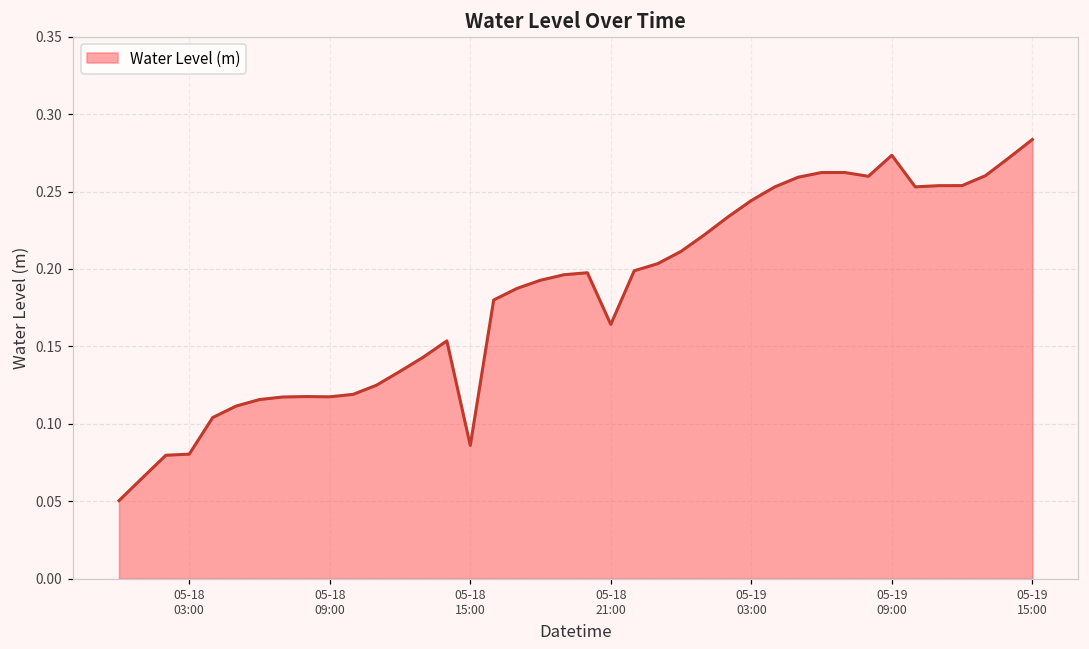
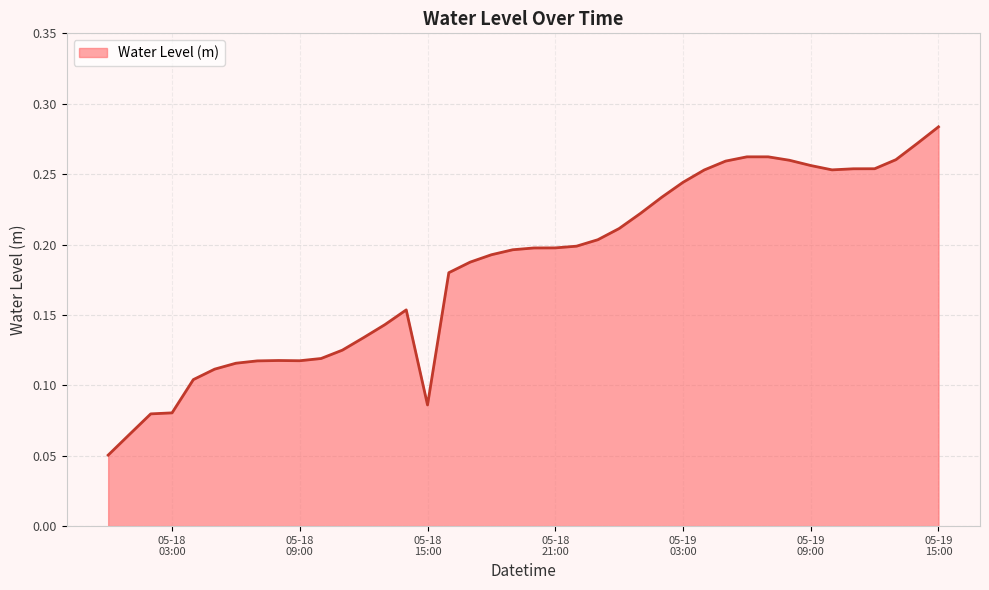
  {
    "05-18 03:00": 0.080,
    "05-18 09:00": 0.117,
    "05-18 15:00": 0.086,
-   "05-18 21:00": 0.164,
+   "05-18 21:00": 0.198,
    "05-19 03:00": 0.244,
-   "05-19 09:00": 0.273,
+   "05-19 09:00": 0.256,
    "05-19 15:00": 0.284
  }
